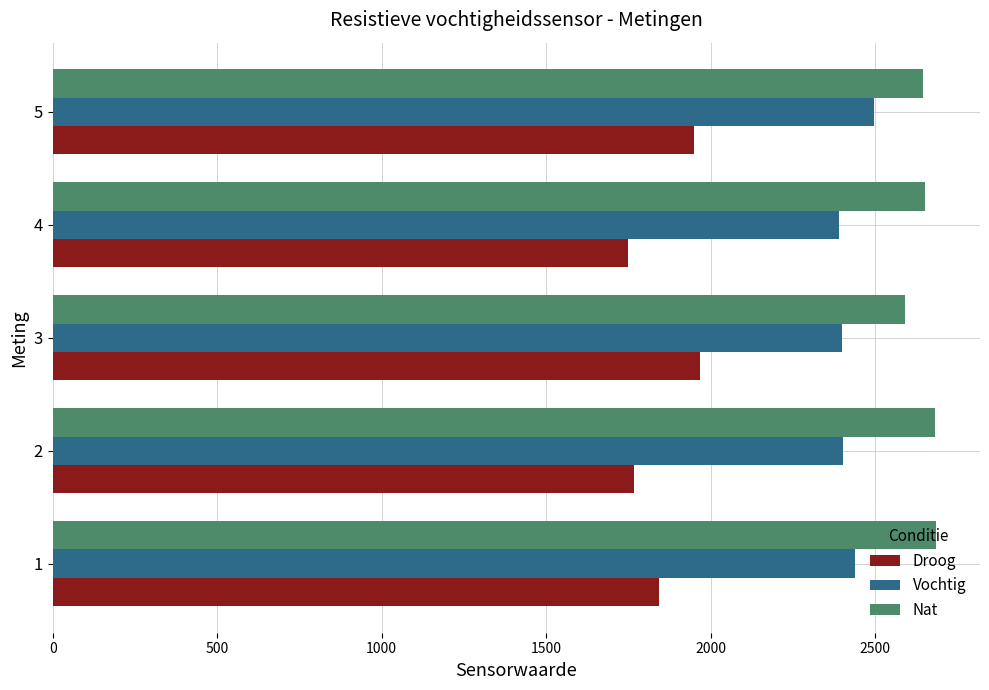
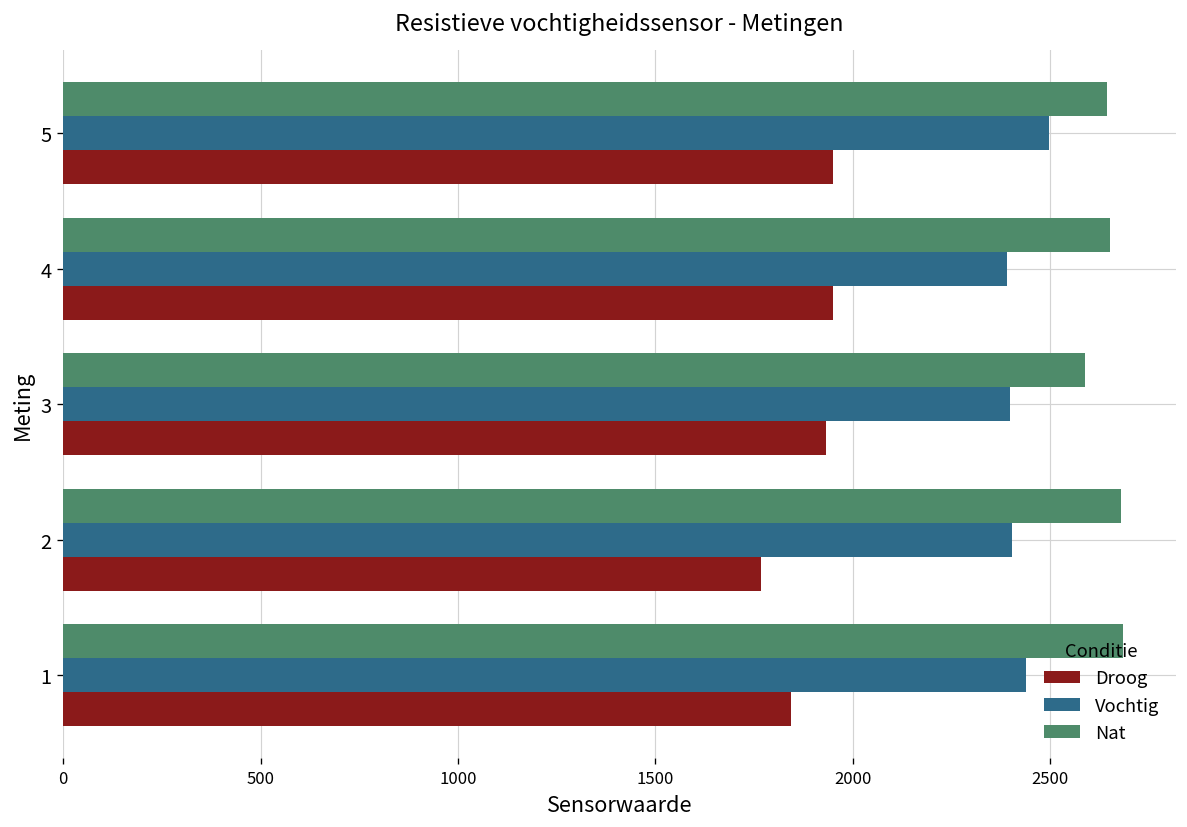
  {
    "Droog": {
      "5": 1950,
-     "4": 1750,
-     "3": 1970,
+     "4": 1950,
+     "3": 1930,
      "2": 1770,
      "1": 1840
    }
  }
